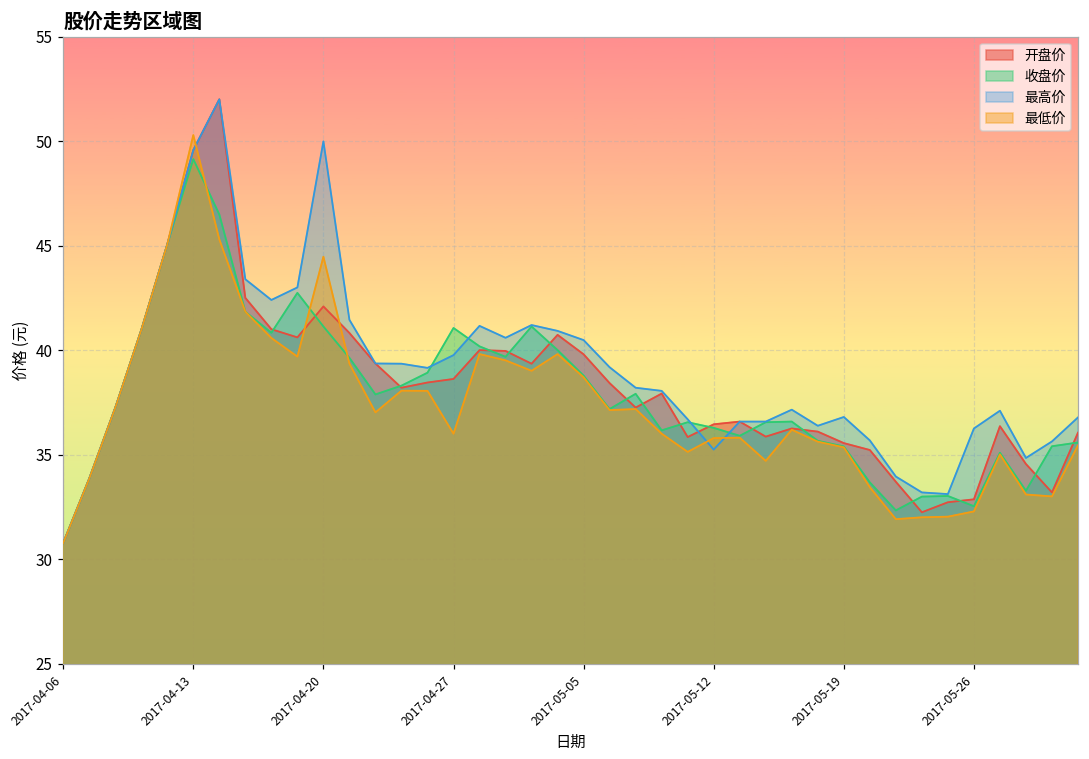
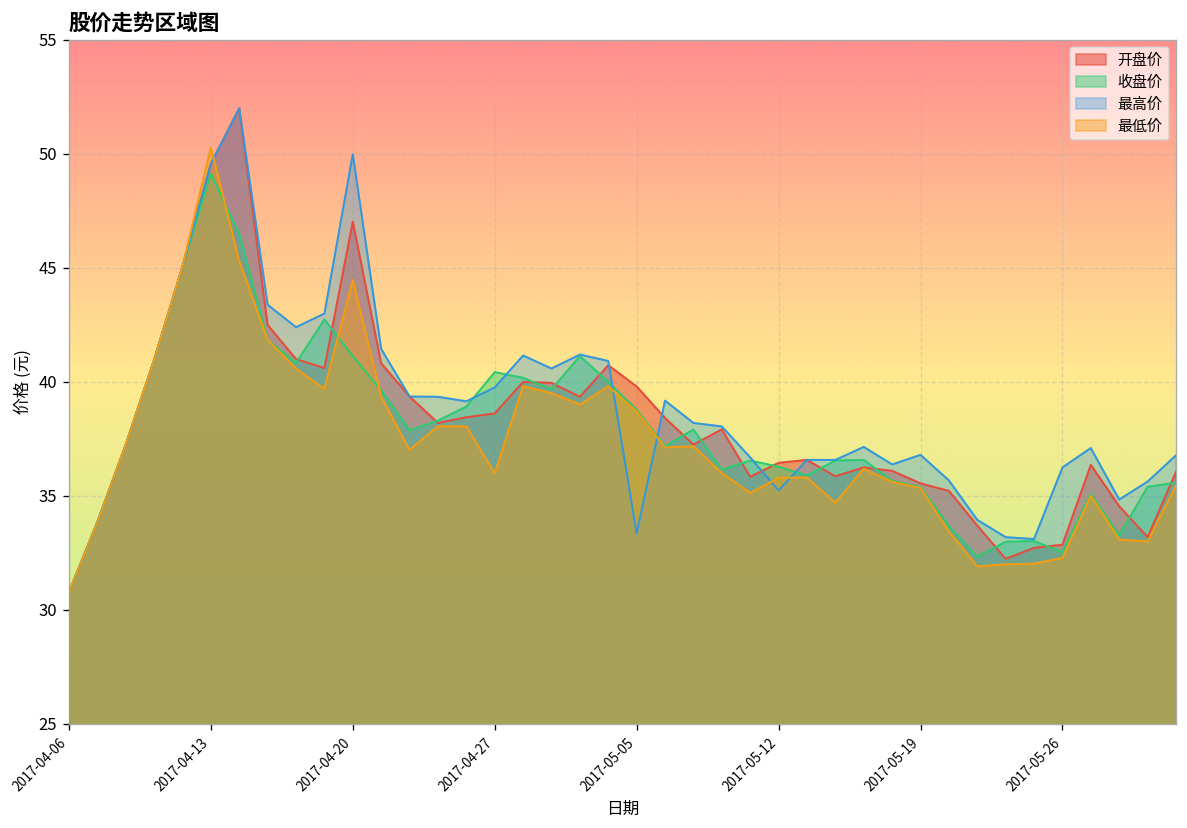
  {
    "开盘价": {
-     "2017-04-20": 42.1,
+     "2017-04-20": 47.0,
      "2017-04-27": 38.6,
      "2017-05-05": 39.8,
      "2017-05-12": 36.5,
      "2017-05-19": 35.6,
      "2017-05-26": 32.9
    },
    "收盘价": {
      "2017-04-13": 49.1,
      "2017-04-20": 41.1,
-     "2017-04-27": 41.1,
+     "2017-04-27": 40.4,
      "2017-05-12": 36.3,
      "2017-05-26": 32.5
    },
    "最高价": {
      "2017-04-20": 50.0,
      "2017-04-27": 39.8,
-     "2017-05-05": 40.5,
+     "2017-05-05": 33.4,
      "2017-05-12": 35.2,
      "2017-05-19": 36.8,
      "2017-05-26": 36.3
    },
    "最低价": {
      "2017-04-13": 50.3,
      "2017-04-20": 44.5,
      "2017-04-27": 36.0,
      "2017-05-12": 35.8,
      "2017-05-26": 32.3
    }
  }
